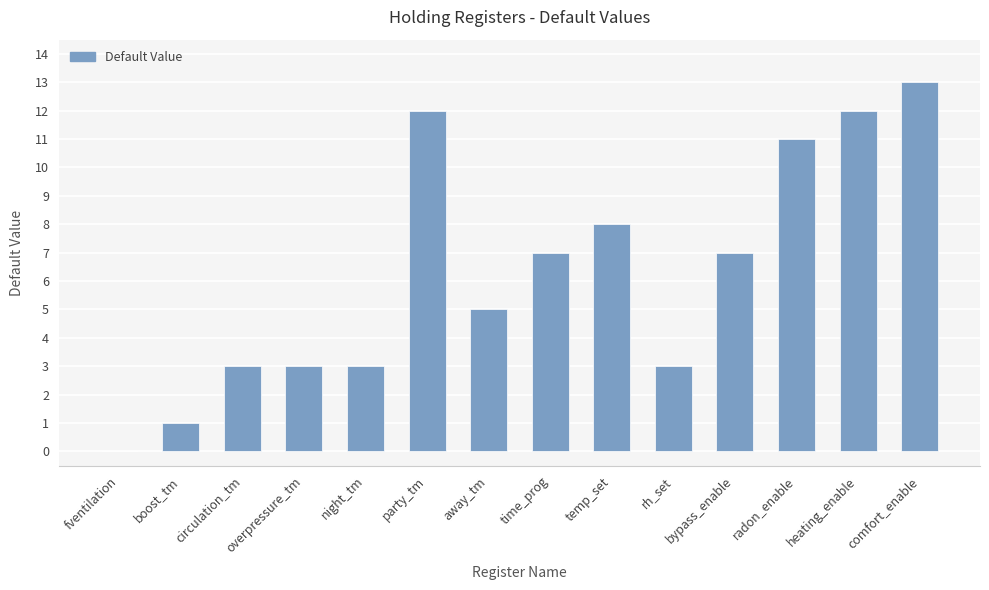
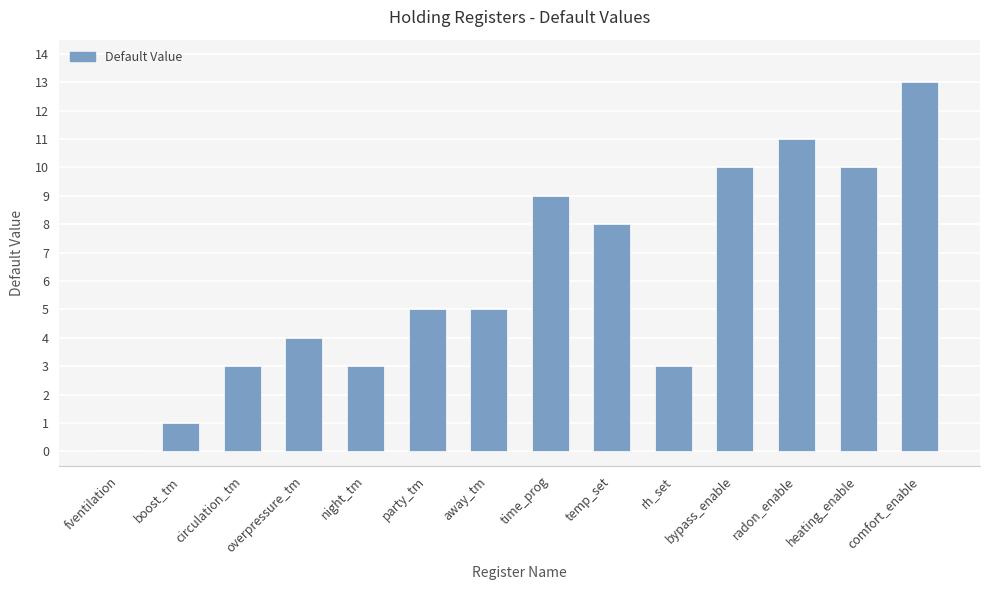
  {
    "fventilation": 0,
    "boost_tm": 1,
    "circulation_tm": 3,
-   "overpressure_tm": 3,
+   "overpressure_tm": 4,
    "night_tm": 3,
-   "party_tm": 12,
+   "party_tm": 5,
    "away_tm": 5,
-   "time_prog": 7,
+   "time_prog": 9,
    "temp_set": 8,
    "rh_set": 3,
-   "bypass_enable": 7,
+   "bypass_enable": 10,
    "radon_enable": 11,
-   "heating_enable": 12,
+   "heating_enable": 10,
    "comfort_enable": 13
  }
